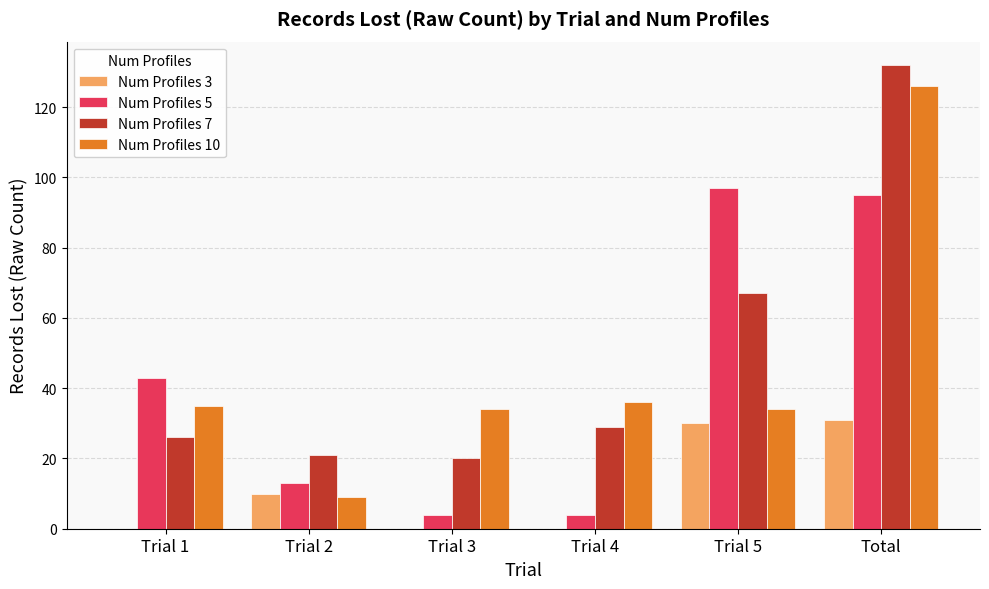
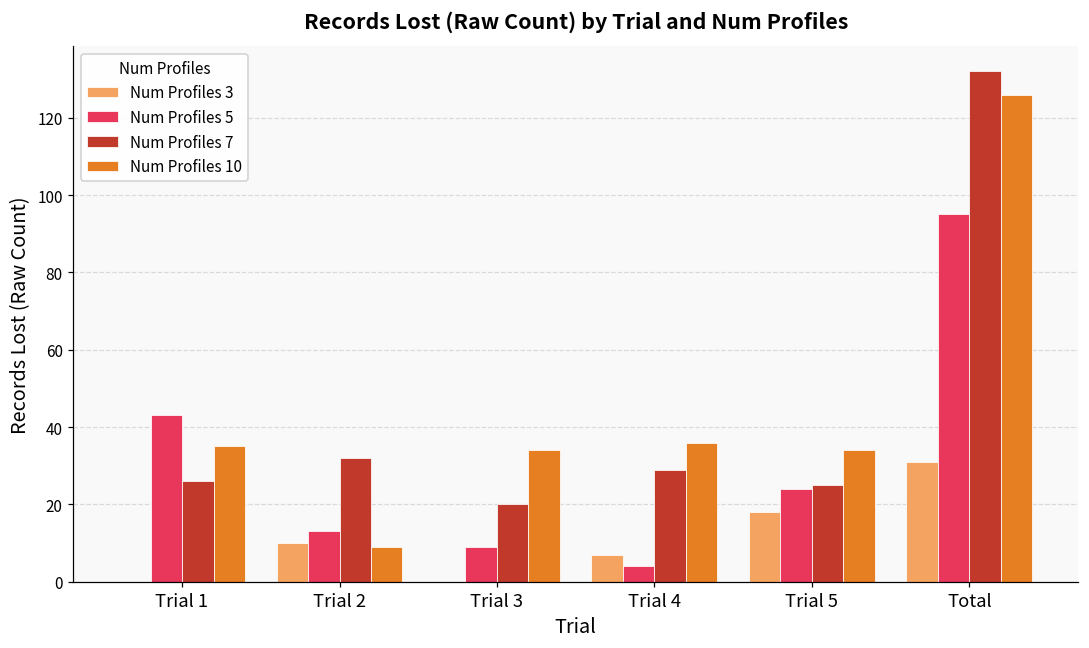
  {
    "Num Profiles 3": {
      "Trial 1": 0,
      "Trial 2": 10,
      "Trial 3": 0,
-     "Trial 4": 0,
-     "Trial 5": 30,
+     "Trial 4": 7,
+     "Trial 5": 18,
      "Total": 31
    },
    "Num Profiles 5": {
      "Trial 1": 43,
      "Trial 2": 13,
-     "Trial 3": 4,
+     "Trial 3": 9,
      "Trial 4": 4,
-     "Trial 5": 97,
+     "Trial 5": 24,
      "Total": 95
    },
    "Num Profiles 7": {
      "Trial 1": 26,
-     "Trial 2": 21,
+     "Trial 2": 32,
      "Trial 3": 20,
      "Trial 4": 29,
-     "Trial 5": 67,
+     "Trial 5": 25,
      "Total": 132
    },
    "Num Profiles 10": {
      "Trial 1": 35,
      "Trial 2": 9,
      "Trial 3": 34,
      "Trial 4": 36,
      "Trial 5": 34,
      "Total": 126
    }
  }
